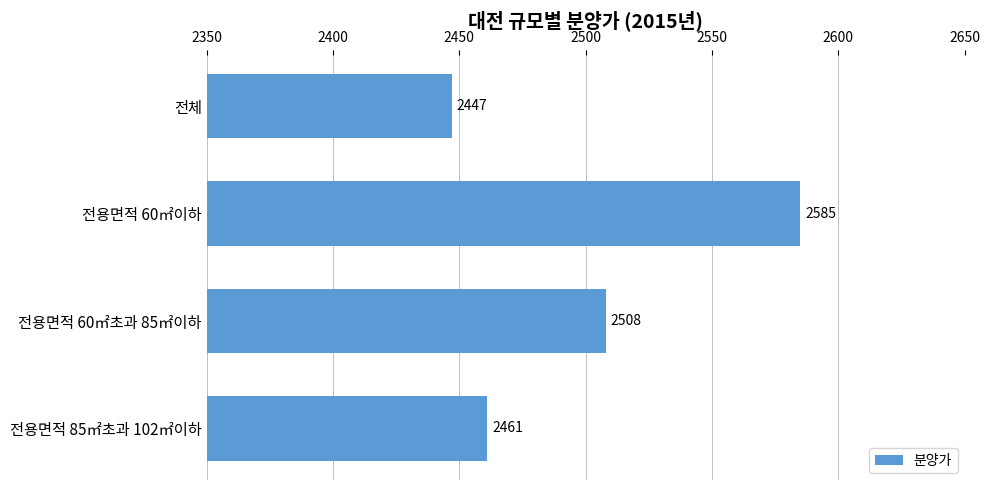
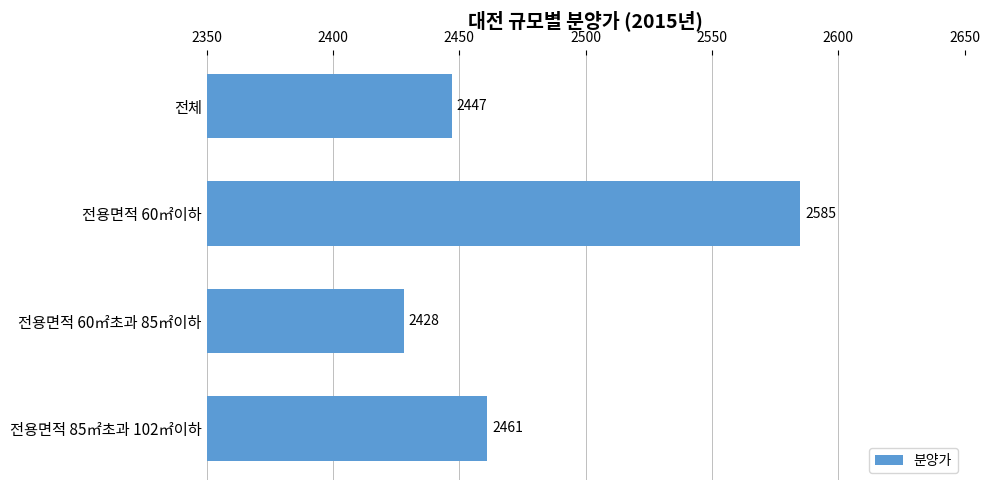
  {
    "전체": 2447,
    "전용면적 60㎡이하": 2585,
-   "전용면적 60㎡초과 85㎡이하": 2508,
+   "전용면적 60㎡초과 85㎡이하": 2428,
    "전용면적 85㎡초과 102㎡이하": 2461
  }
